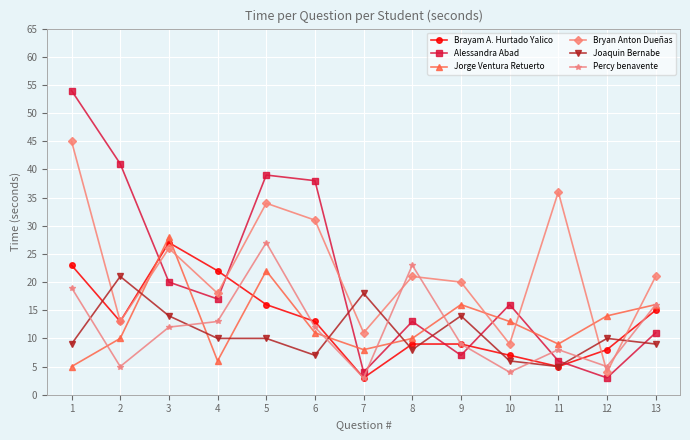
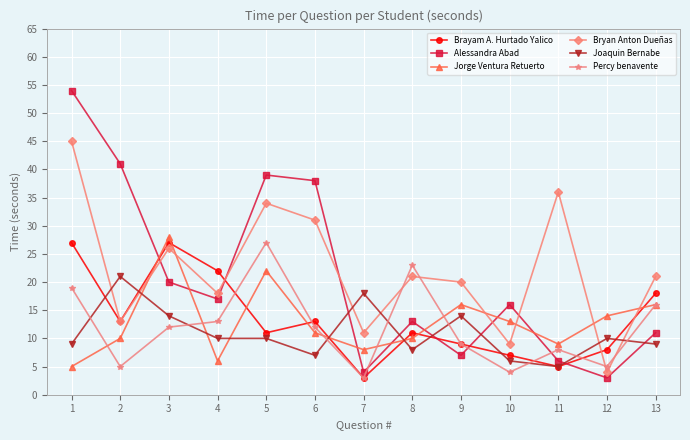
  {
    "Brayam A. Hurtado Yalico": {
-     "1": 23,
+     "1": 27,
      "3": 27,
      "4": 22,
-     "5": 16,
+     "5": 11,
      "6": 13,
-     "8": 9,
+     "8": 11,
      "10": 7,
      "12": 8,
-     "13": 15
+     "13": 18
    }
  }
